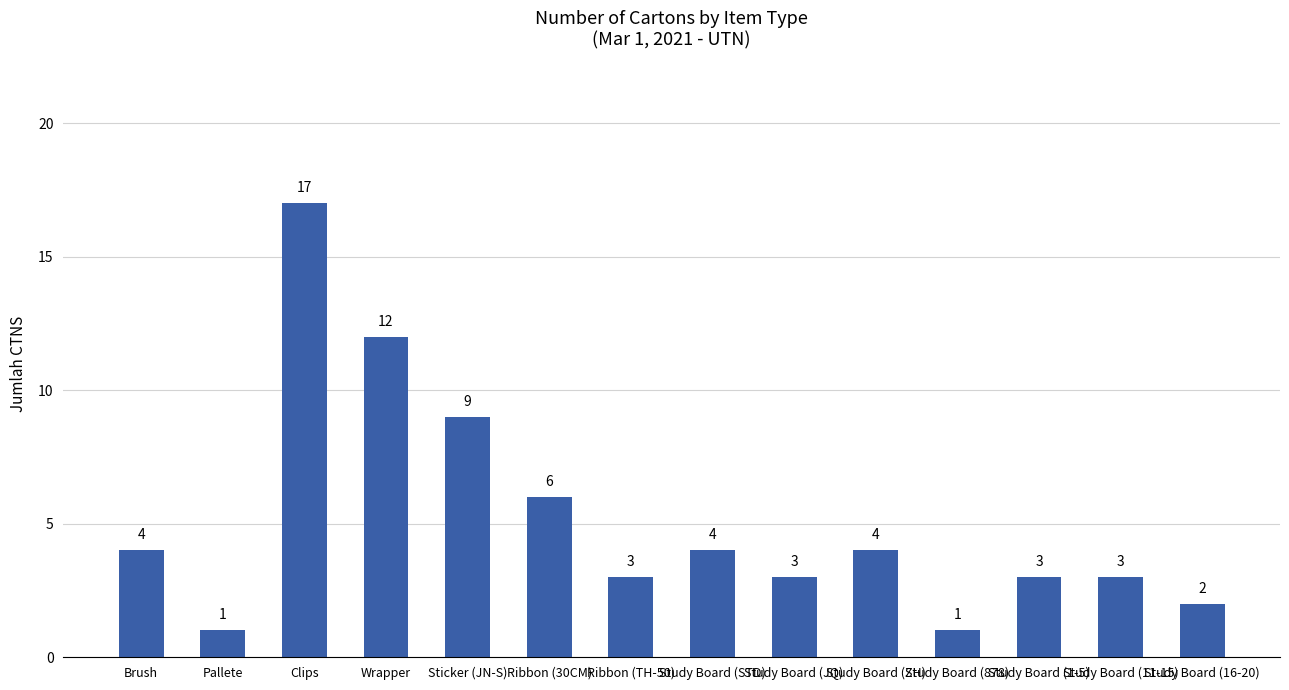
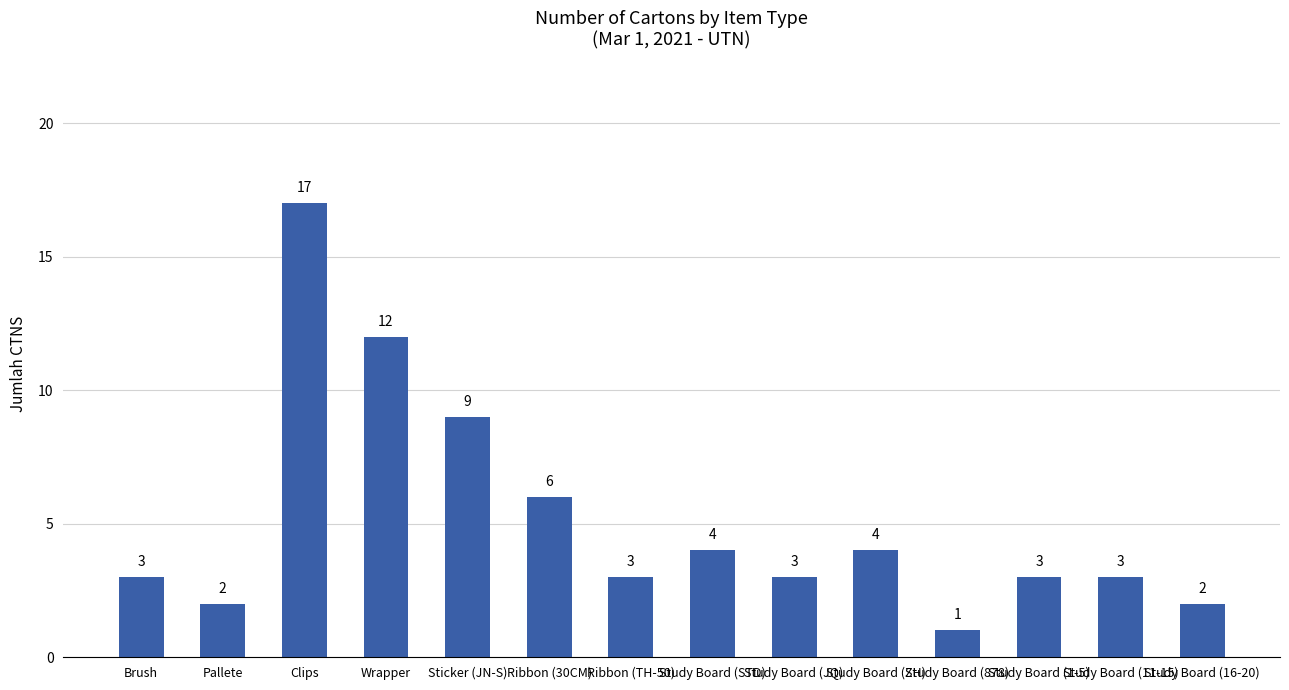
  {
-   "Brush": 4,
-   "Pallete": 1,
+   "Brush": 3,
+   "Pallete": 2,
    "Clips": 17,
    "Wrapper": 12,
    "Sticker (JN-S)": 9,
    "Ribbon (30CM)": 6
  }
